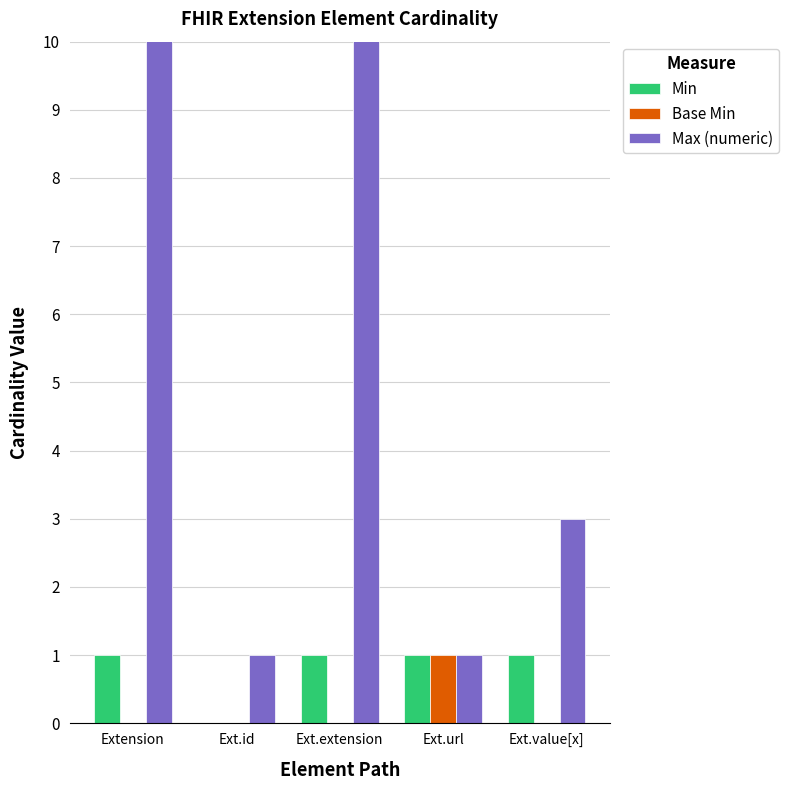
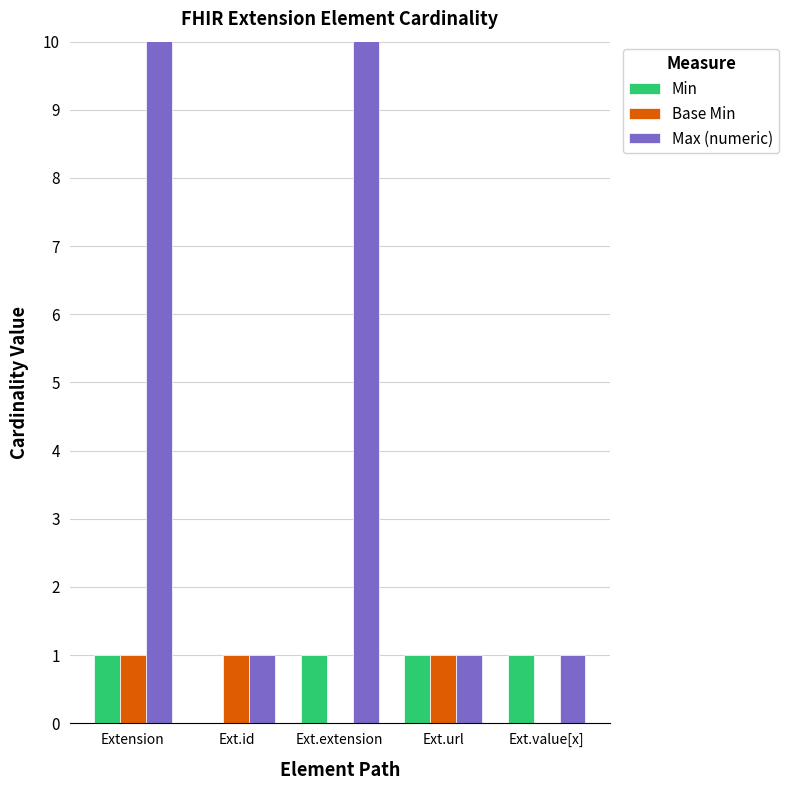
  {
    "Min": {
      "Extension": 1,
      "Ext.id": 0,
      "Ext.extension": 1,
      "Ext.url": 1,
      "Ext.value[x]": 1
    },
    "Base Min": {
-     "Extension": 0,
-     "Ext.id": 0,
+     "Extension": 1,
+     "Ext.id": 1,
      "Ext.extension": 0,
      "Ext.url": 1,
      "Ext.value[x]": 0
    },
    "Max (numeric)": {
      "Ext.id": 1,
      "Ext.url": 1,
-     "Ext.value[x]": 3
+     "Ext.value[x]": 1
    }
  }
